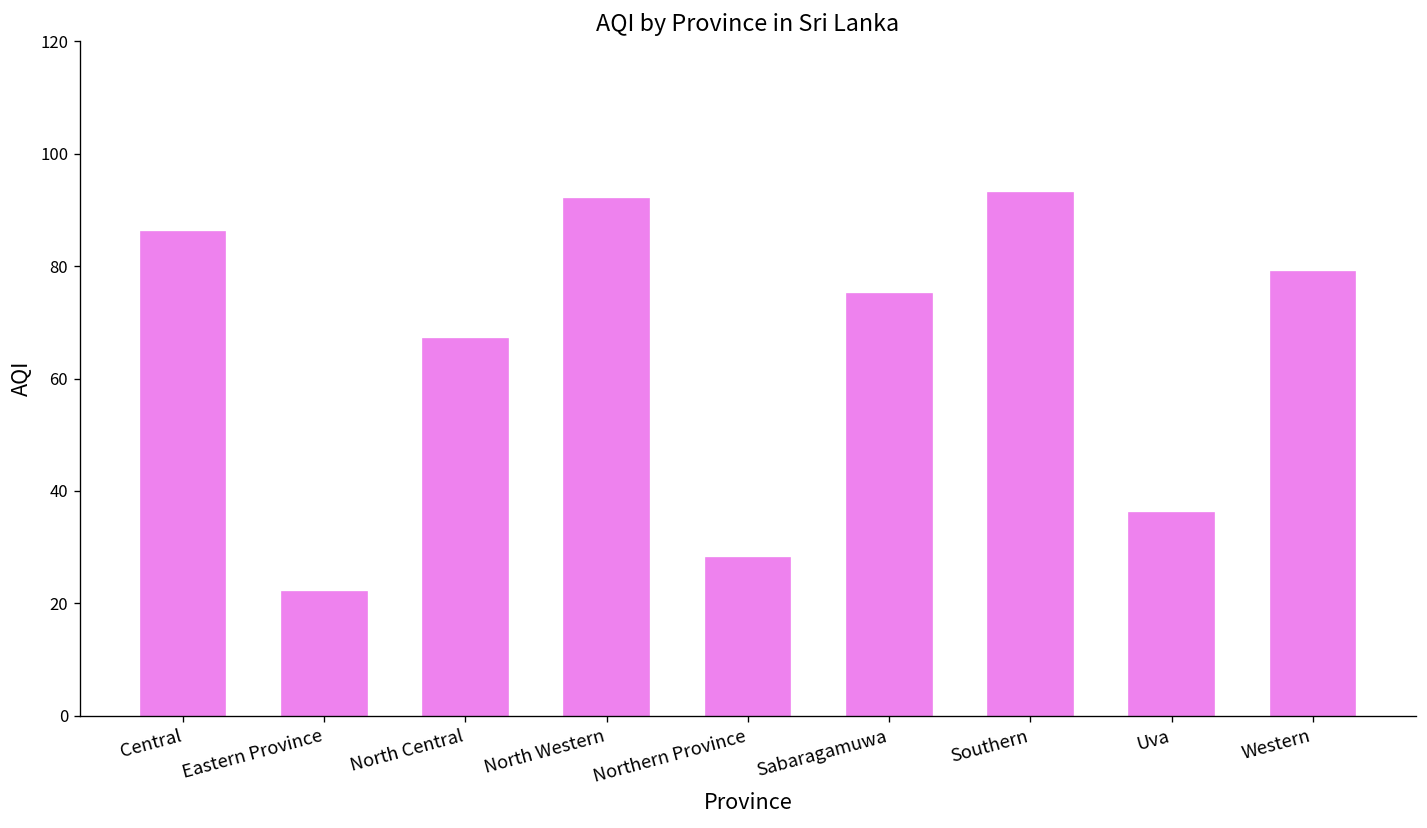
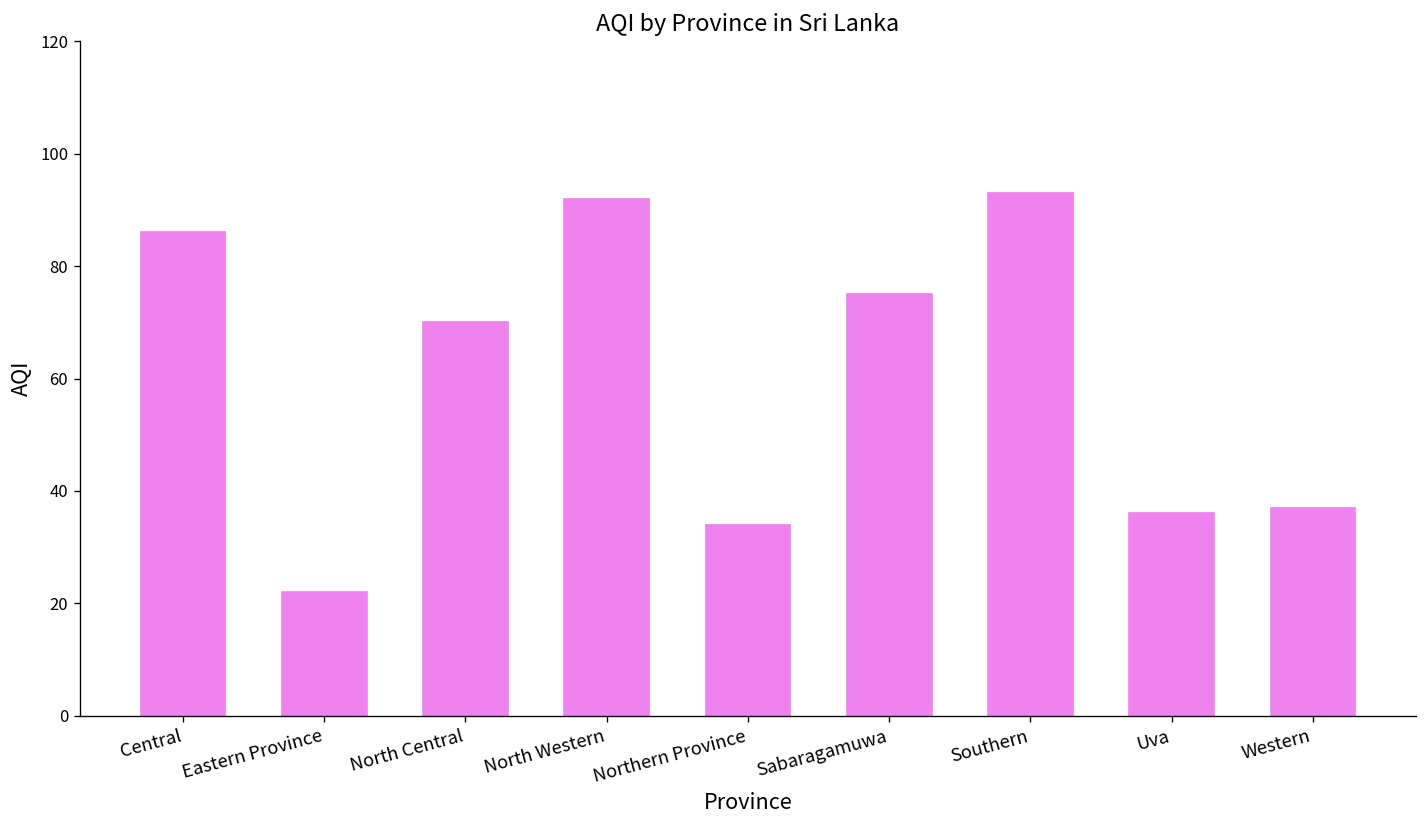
  {
    "Central": 86,
    "Eastern Province": 22,
-   "North Central": 67,
+   "North Central": 70,
    "North Western": 92,
-   "Northern Province": 28,
+   "Northern Province": 34,
    "Sabaragamuwa": 75,
    "Southern": 93,
    "Uva": 36,
-   "Western": 79
+   "Western": 37
  }
